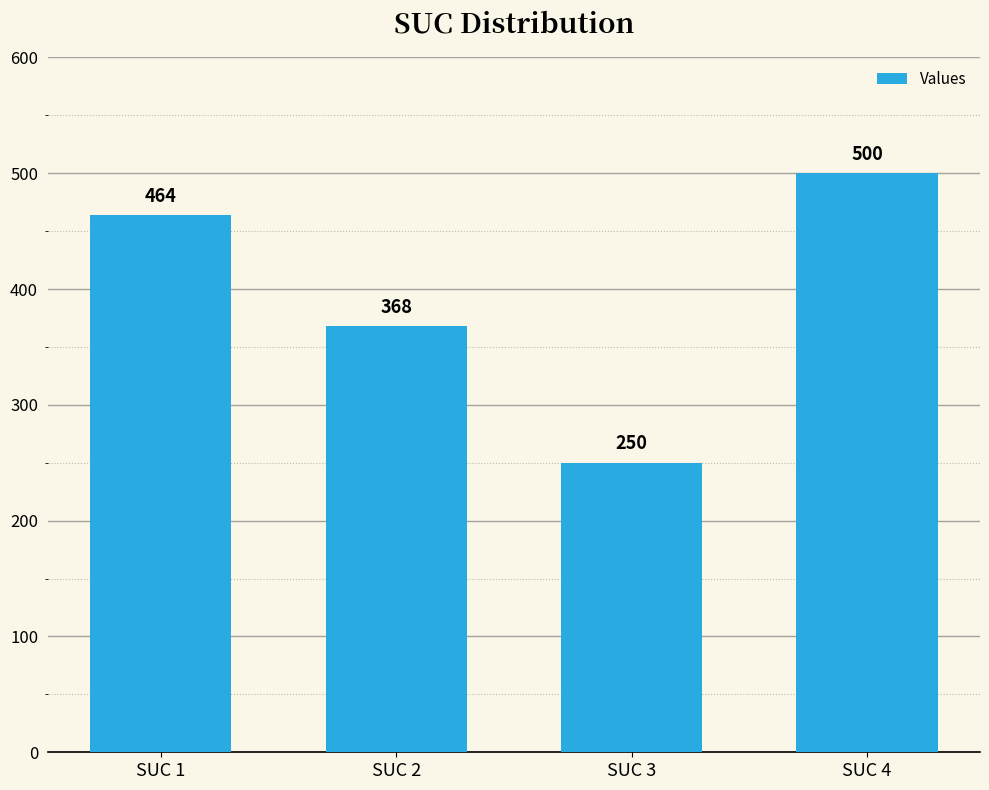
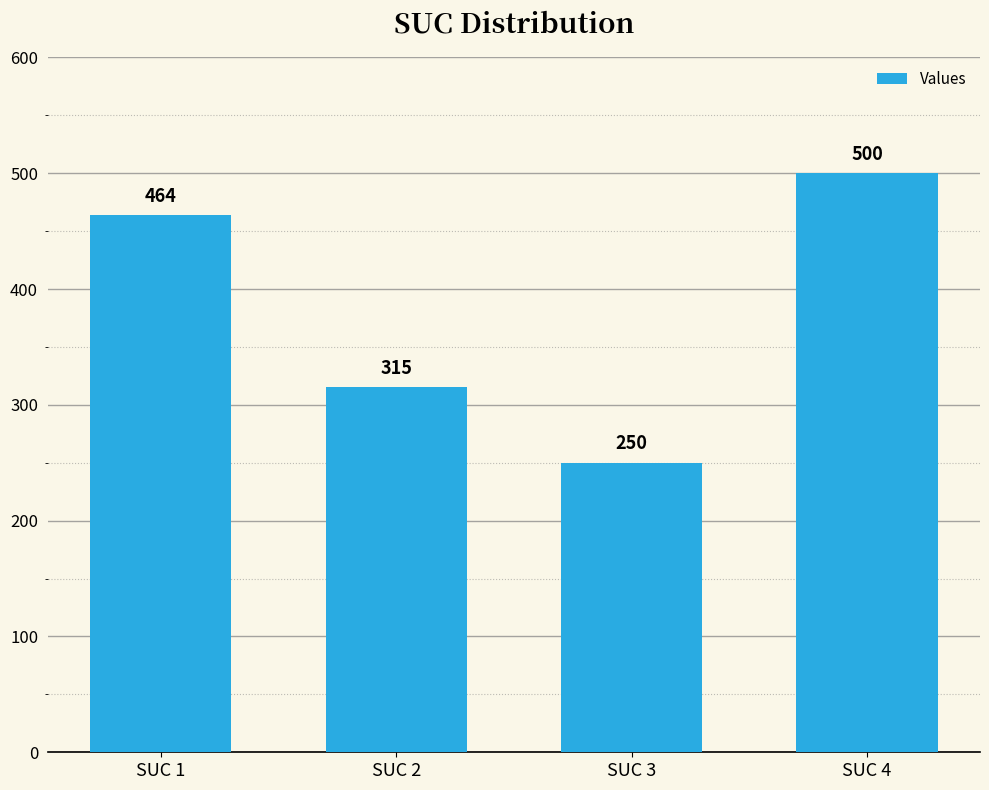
  {
    "SUC 1": 464,
-   "SUC 2": 368,
+   "SUC 2": 315,
    "SUC 3": 250,
    "SUC 4": 500
  }
